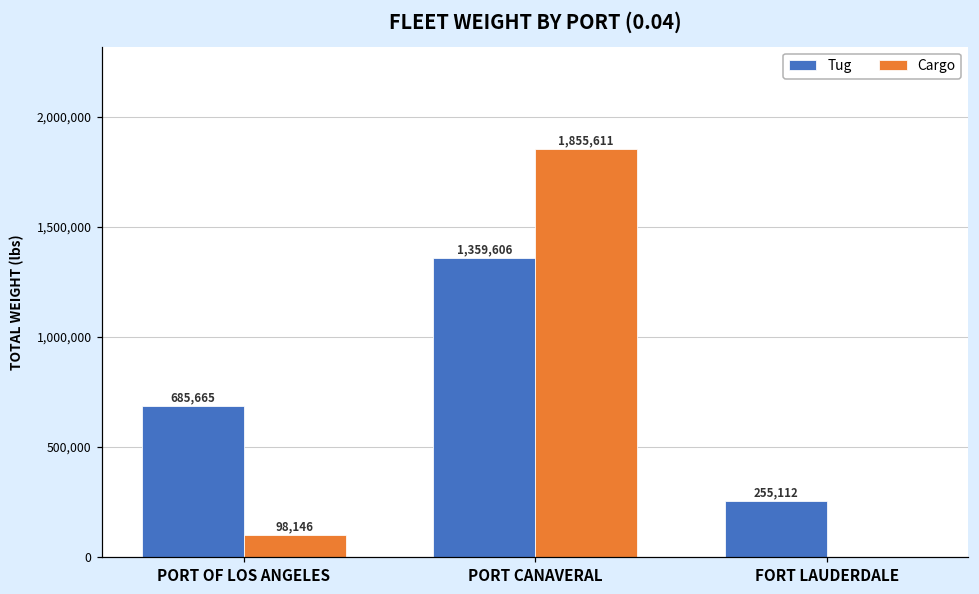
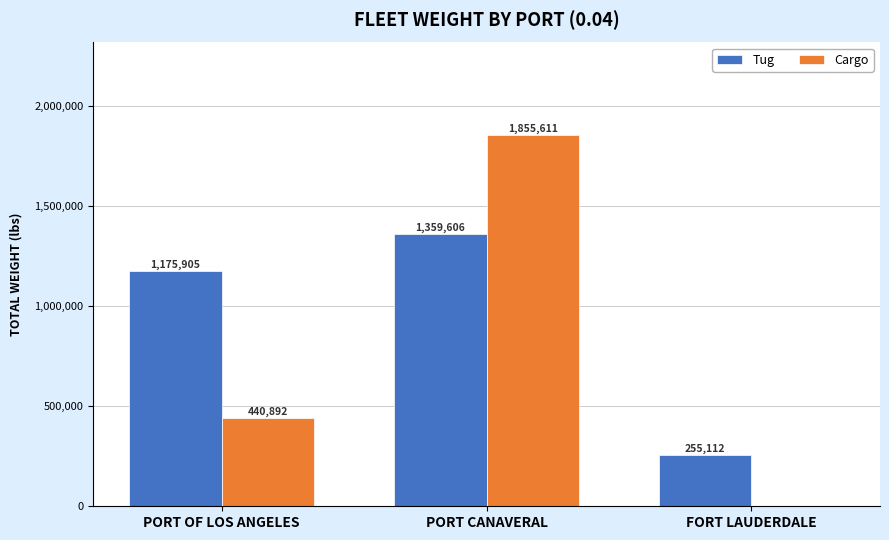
  {
    "Tug": {
-     "PORT OF LOS ANGELES": "685,665",
+     "PORT OF LOS ANGELES": "1,175,905",
      "PORT CANAVERAL": "1,359,606",
      "FORT LAUDERDALE": "255,112"
    },
    "Cargo": {
-     "PORT OF LOS ANGELES": "98,146",
+     "PORT OF LOS ANGELES": "440,892",
      "PORT CANAVERAL": "1,855,611"
    }
  }
